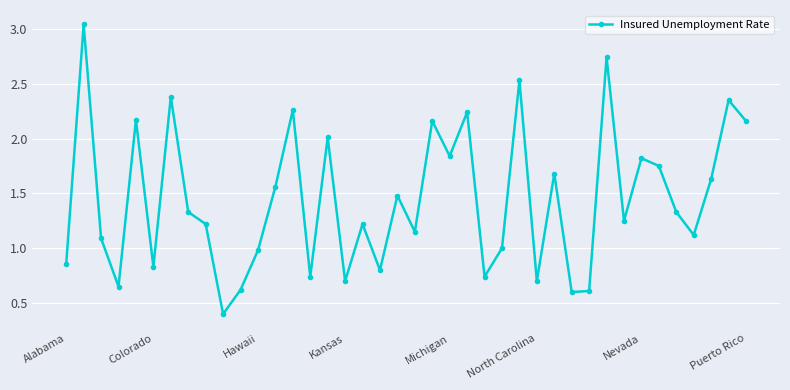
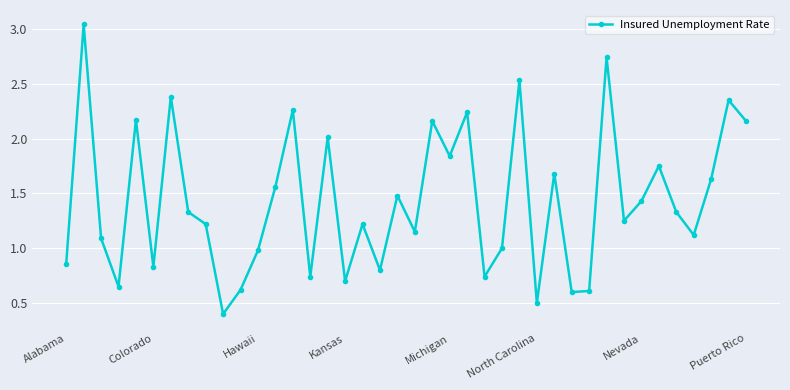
  {
    "Alabama": 0.86,
    "Colorado": 0.83,
    "Hawaii": 0.98,
    "Kansas": 0.70,
    "Michigan": 1.84,
-   "North Carolina": 0.7,
-   "Nevada": 1.82,
+   "North Carolina": 0.5,
+   "Nevada": 1.43,
    "Puerto Rico": 2.16
  }
